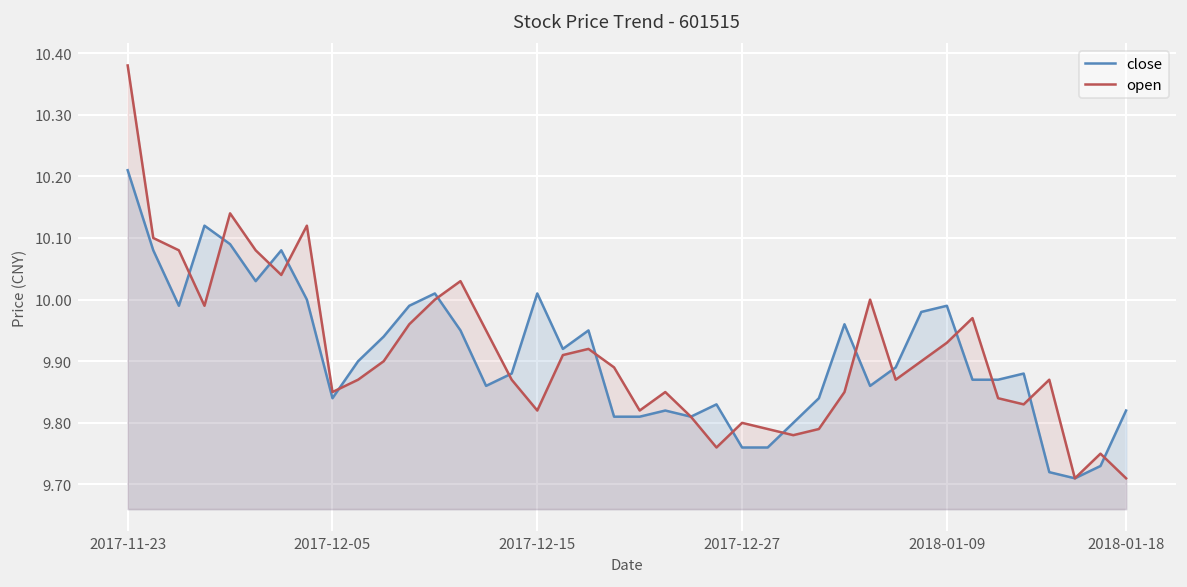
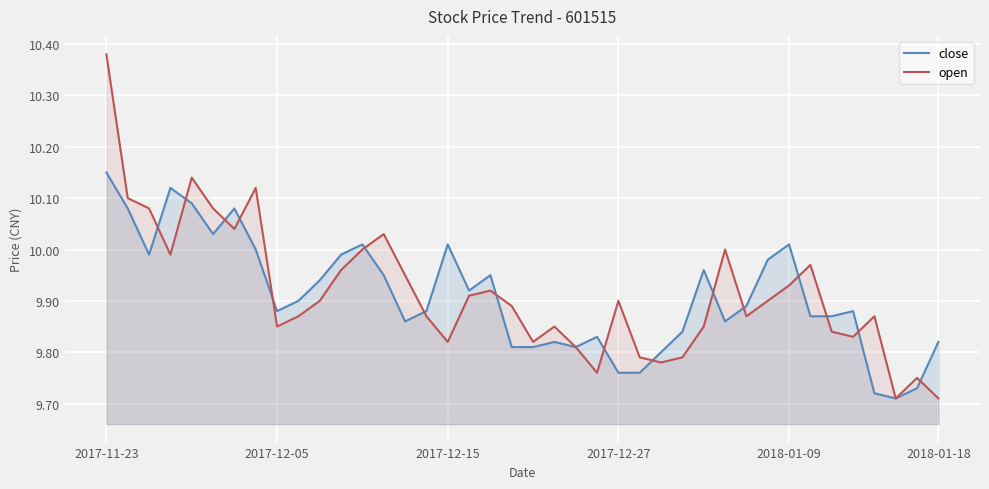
  {
    "close": {
-     "2017-11-23": 10.21,
-     "2017-12-05": 9.84,
+     "2017-11-23": 10.15,
+     "2017-12-05": 9.88,
      "2017-12-15": 10.01,
      "2017-12-27": 9.76,
-     "2018-01-09": 9.99,
+     "2018-01-09": 10.01,
      "2018-01-18": 9.82
    },
    "open": {
      "2017-11-23": 10.38,
      "2017-12-05": 9.85,
      "2017-12-15": 9.82,
-     "2017-12-27": 9.8,
+     "2017-12-27": 9.9,
      "2018-01-09": 9.93,
      "2018-01-18": 9.71
    }
  }
